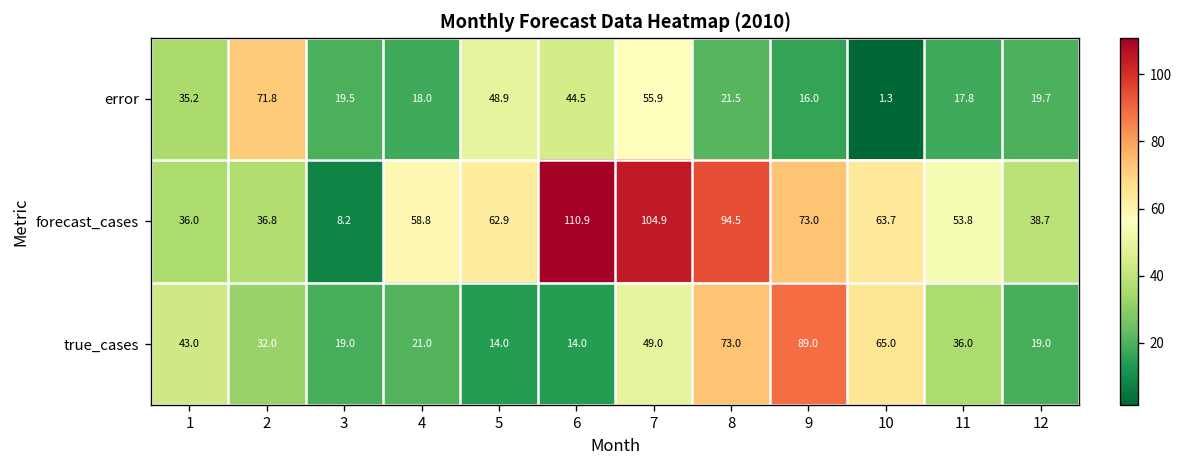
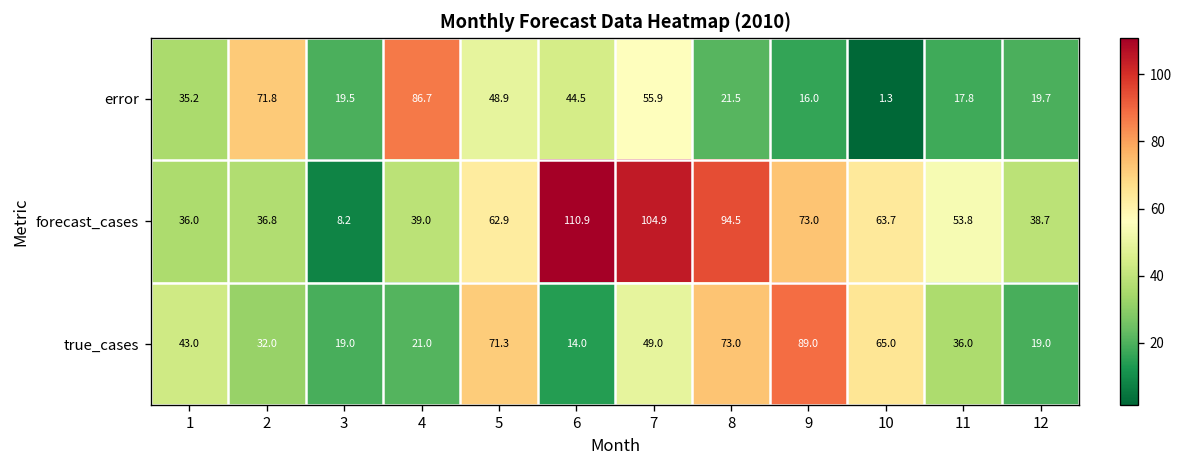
  {
    "error": {
      "1": 35.2,
      "2": 71.8,
      "3": 19.5,
-     "4": 18.0,
+     "4": 86.7,
      "5": 48.9,
      "6": 44.5,
      "7": 55.9,
      "8": 21.5,
      "9": 16.0,
      "10": 1.3,
      "11": 17.8,
      "12": 19.7
    },
    "forecast_cases": {
      "1": 36.0,
      "2": 36.8,
      "3": 8.2,
-     "4": 58.8,
+     "4": 39.0,
      "5": 62.9,
      "6": 110.9,
      "7": 104.9,
      "8": 94.5,
      "9": 73.0,
      "10": 63.7,
      "11": 53.8,
      "12": 38.7
    },
    "true_cases": {
      "1": 43.0,
      "2": 32.0,
      "3": 19.0,
      "4": 21.0,
-     "5": 14.0,
+     "5": 71.3,
      "6": 14.0,
      "7": 49.0,
      "8": 73.0,
      "9": 89.0,
      "10": 65.0,
      "11": 36.0,
      "12": 19.0
    }
  }
